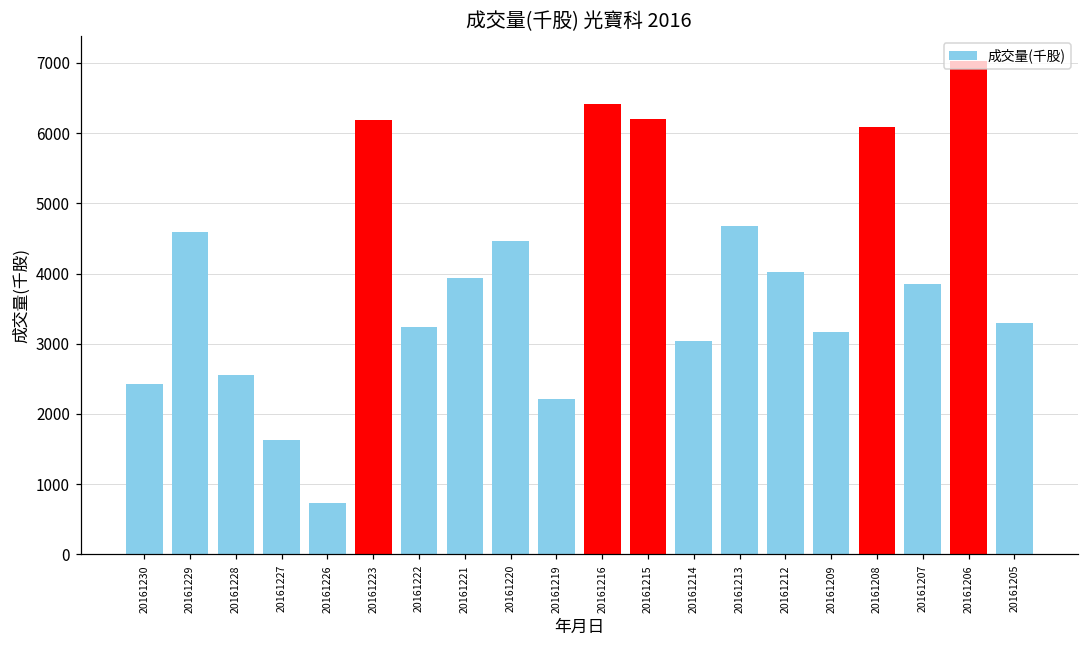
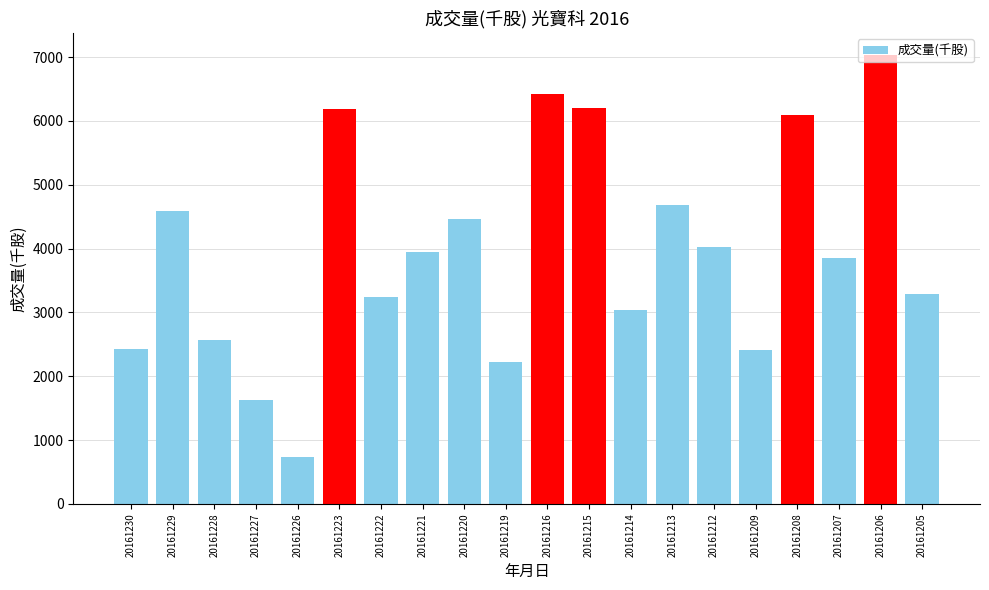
  {
    "20161230": 2400,
    "20161229": 4600,
    "20161228": 2600,
    "20161227": 1600,
    "20161226": 700,
    "20161223": 6200,
    "20161222": 3200,
    "20161221": 3900,
    "20161220": 4500,
    "20161219": 2200,
    "20161216": 6400,
    "20161215": 6200,
    "20161214": 3000,
    "20161213": 4700,
    "20161212": 4000,
-   "20161209": 3200,
+   "20161209": 2400,
    "20161208": 6100,
    "20161207": 3900,
    "20161205": 3300
  }
